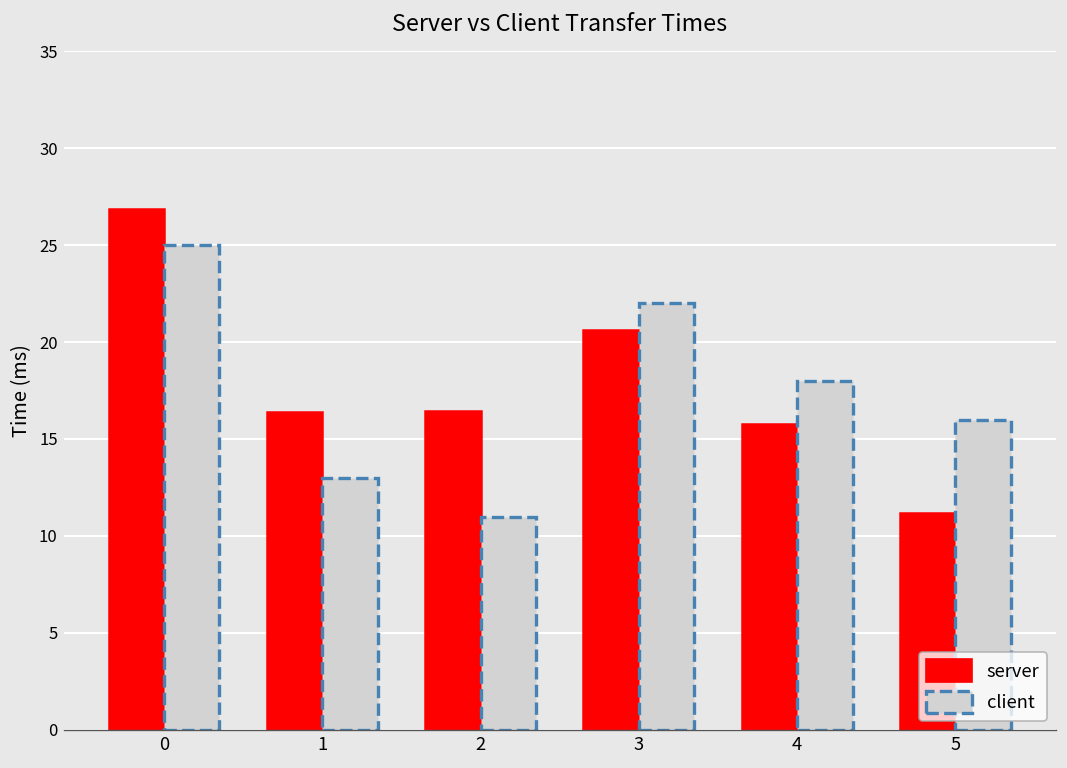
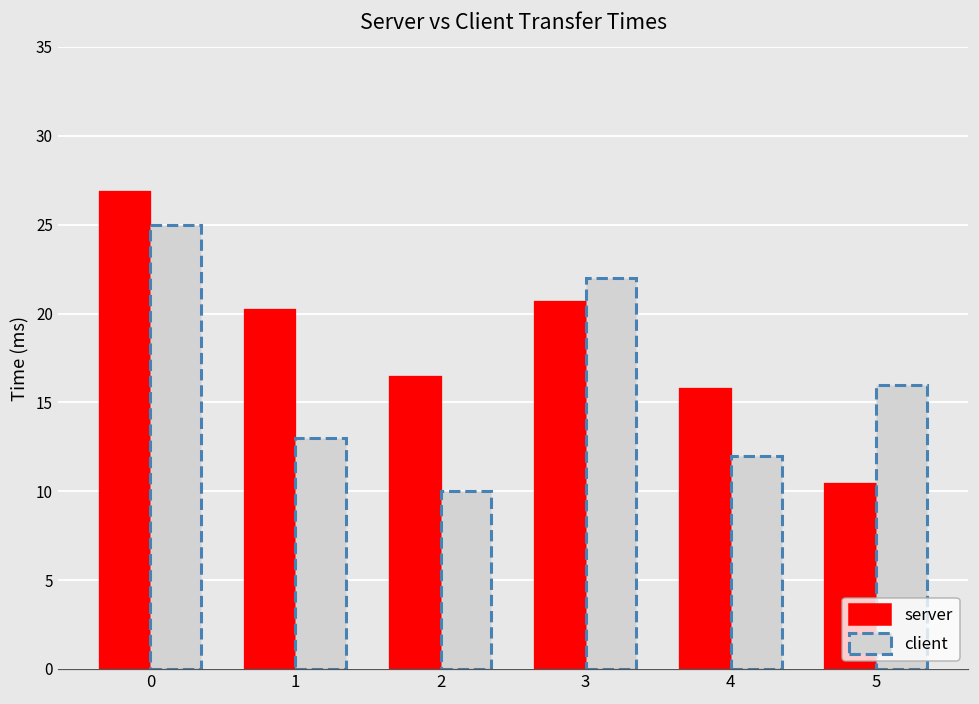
  {
    "server": {
      "0": 26.9,
-     "1": 16.4,
+     "1": 20.2,
      "2": 16.4,
      "3": 20.6,
      "4": 15.8,
-     "5": 11.2
+     "5": 10.4
    },
    "client": {
      "0": 25,
      "1": 13,
-     "2": 11,
+     "2": 10,
      "3": 22,
-     "4": 18,
+     "4": 12,
      "5": 16
    }
  }
